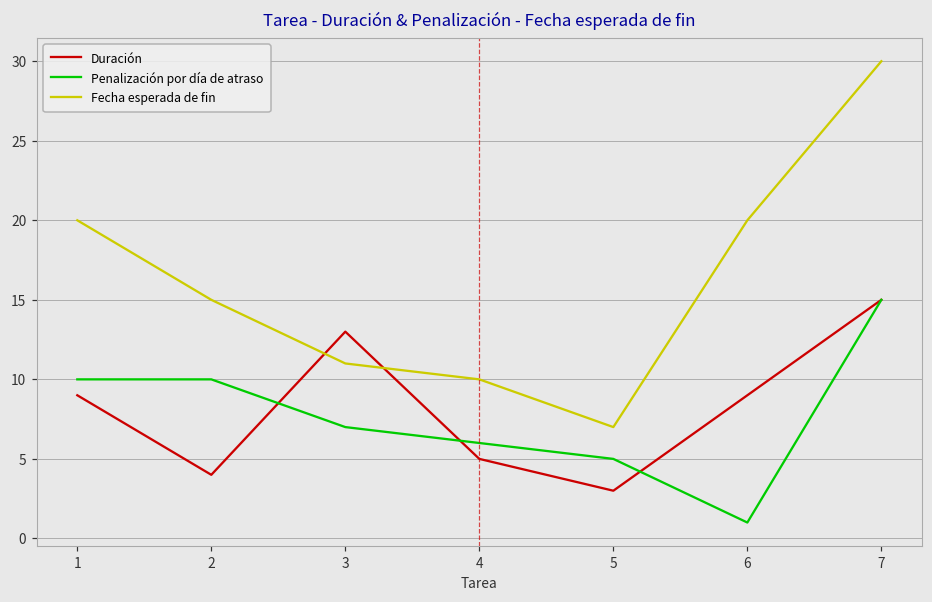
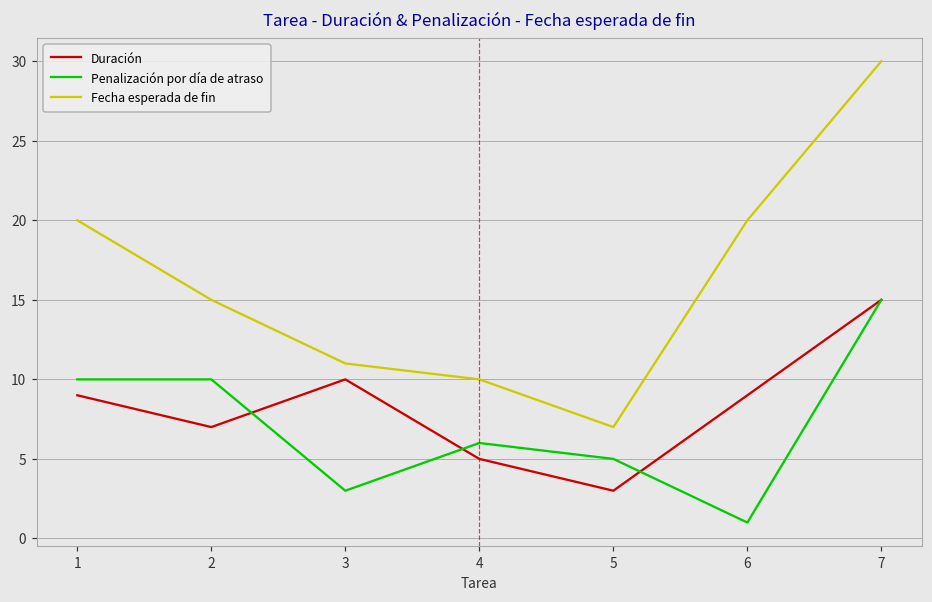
  {
    "Duración": {
      "1": 9,
-     "2": 4,
-     "3": 13,
+     "2": 7,
+     "3": 10,
      "4": 5,
      "5": 3,
      "6": 9
    },
    "Penalización por día de atraso": {
      "1": 10,
      "2": 10,
-     "3": 7,
+     "3": 3,
      "4": 6,
      "5": 5,
      "6": 1
    },
    "Fecha esperada de fin": {
      "1": 20,
      "2": 15,
      "3": 11,
      "4": 10,
      "5": 7,
      "6": 20,
      "7": 30
    }
  }
